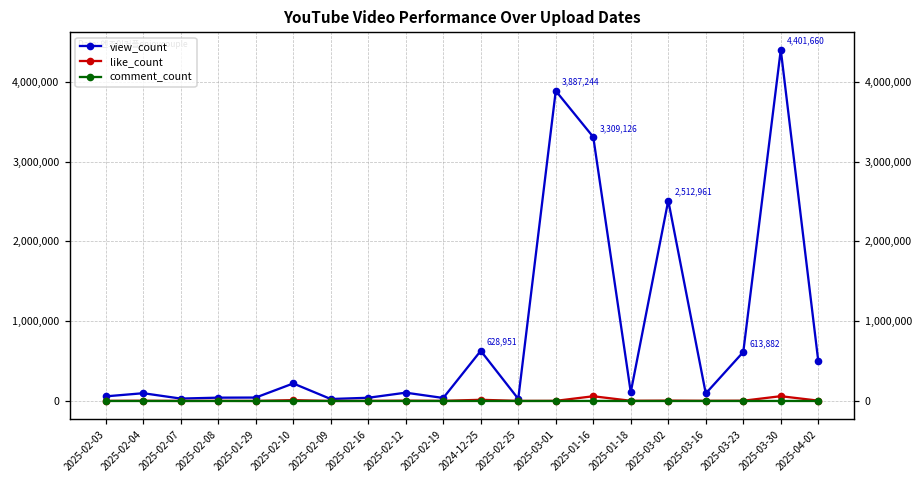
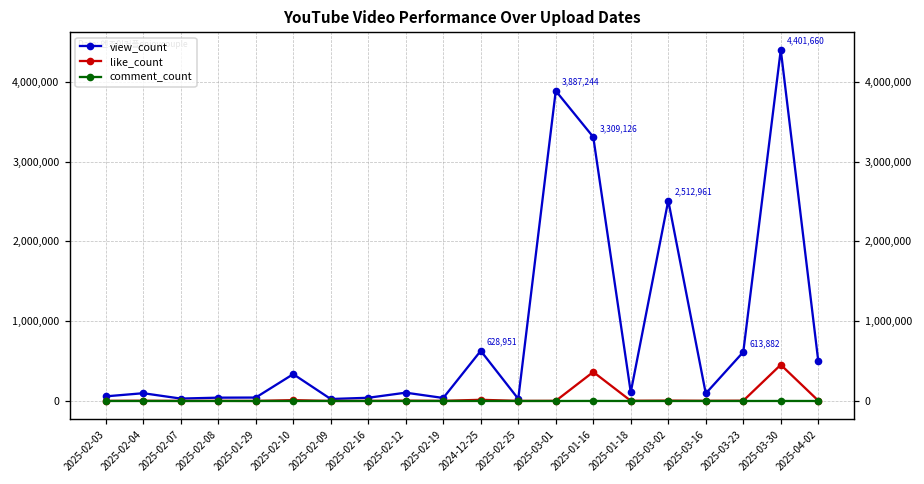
  {
    "view_count": {
      "2025-02-03": "100,000",
      "2025-02-04": "100,000",
      "2025-02-08": "0",
      "2025-01-29": "0",
-     "2025-02-10": "200,000",
+     "2025-02-10": "300,000",
      "2025-02-16": "0",
      "2025-02-12": "100,000",
      "2025-02-19": "0",
      "2025-01-18": "100,000",
      "2025-03-16": "100,000",
      "2025-04-02": "500,000"
    },
    "like_count": {
-     "2025-01-16": "100,000",
-     "2025-03-30": "100,000"
+     "2025-01-16": "400,000",
+     "2025-03-30": "500,000"
    },
    "comment_count": {
      "2025-01-16": "0",
      "2025-03-30": "0"
    }
  }
